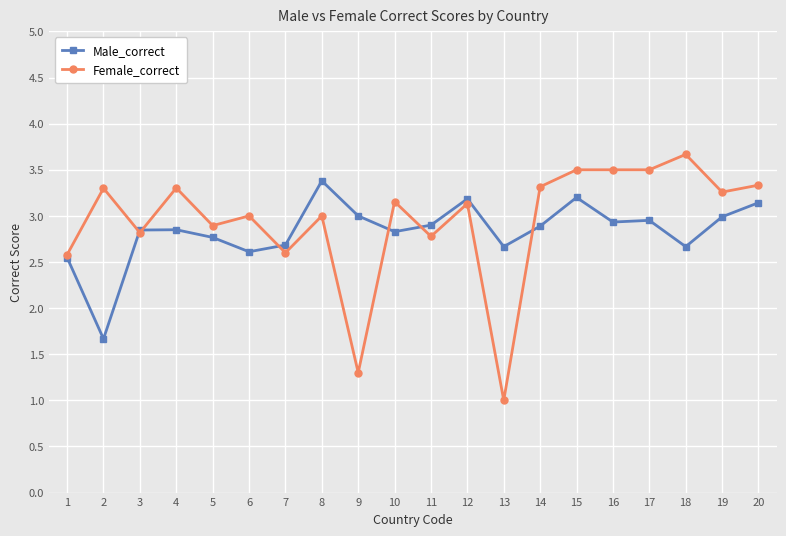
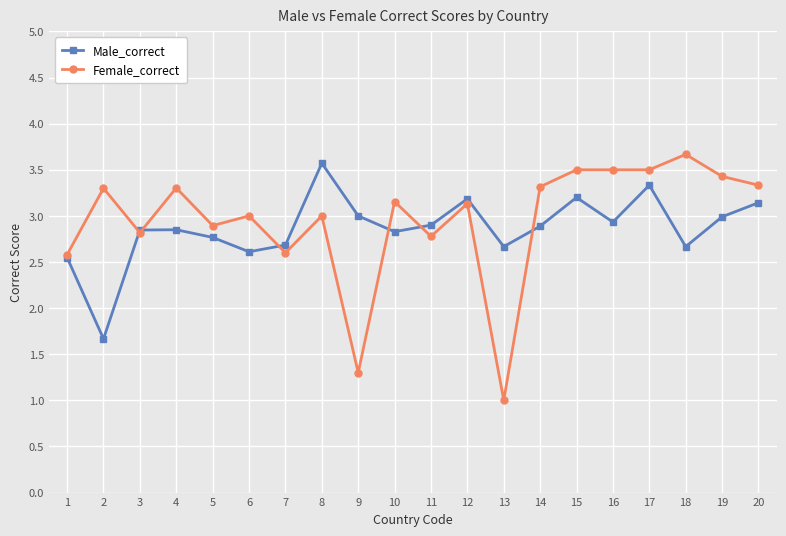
  {
    "Male_correct": {
      "1": 2.5,
      "2": 1.7,
      "3": 2.8,
      "4": 2.9,
      "5": 2.8,
      "6": 2.6,
      "7": 2.7,
-     "8": 3.4,
+     "8": 3.6,
      "9": 3.0,
      "10": 2.8,
      "11": 2.9,
      "12": 3.2,
      "13": 2.7,
      "14": 2.9,
      "15": 3.2,
      "16": 2.9,
-     "17": 3.0,
+     "17": 3.3,
      "18": 2.7,
      "19": 3.0,
      "20": 3.1
    },
    "Female_correct": {
      "1": 2.6,
      "2": 3.3,
      "3": 2.8,
      "4": 3.3,
      "5": 2.9,
      "6": 3.0,
      "7": 2.6,
      "8": 3.0,
      "9": 1.3,
      "10": 3.2,
      "11": 2.8,
      "12": 3.1,
      "13": 1.0,
      "14": 3.3,
      "15": 3.5,
      "16": 3.5,
      "17": 3.5,
      "18": 3.7,
-     "19": 3.3,
+     "19": 3.4,
      "20": 3.3
    }
  }
